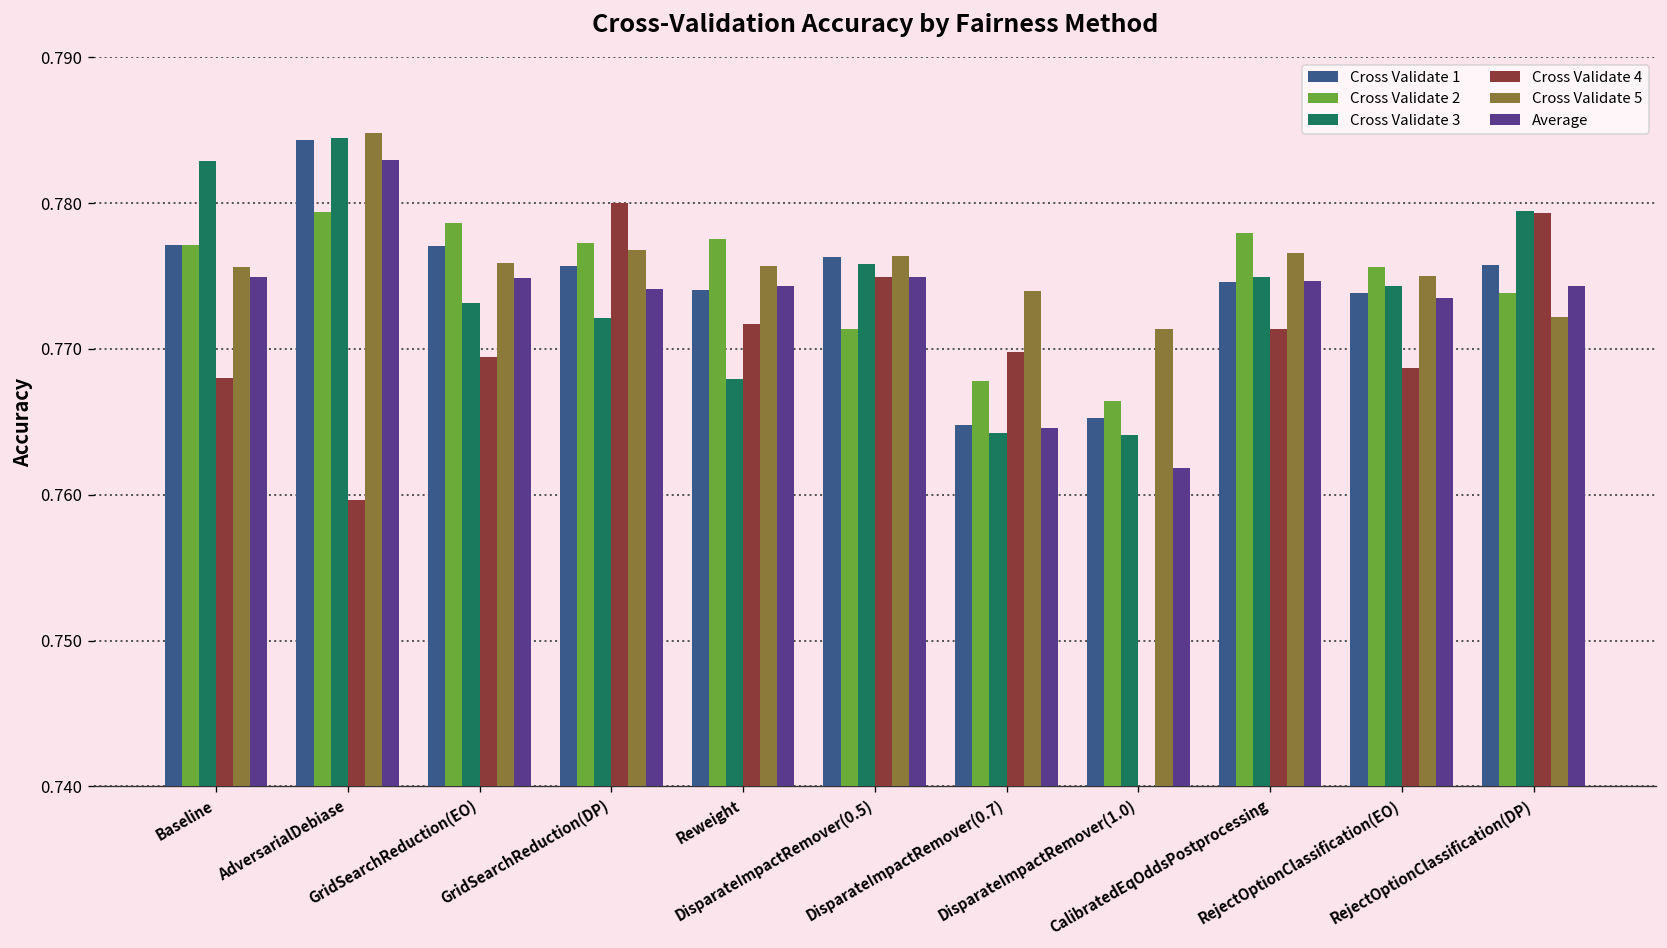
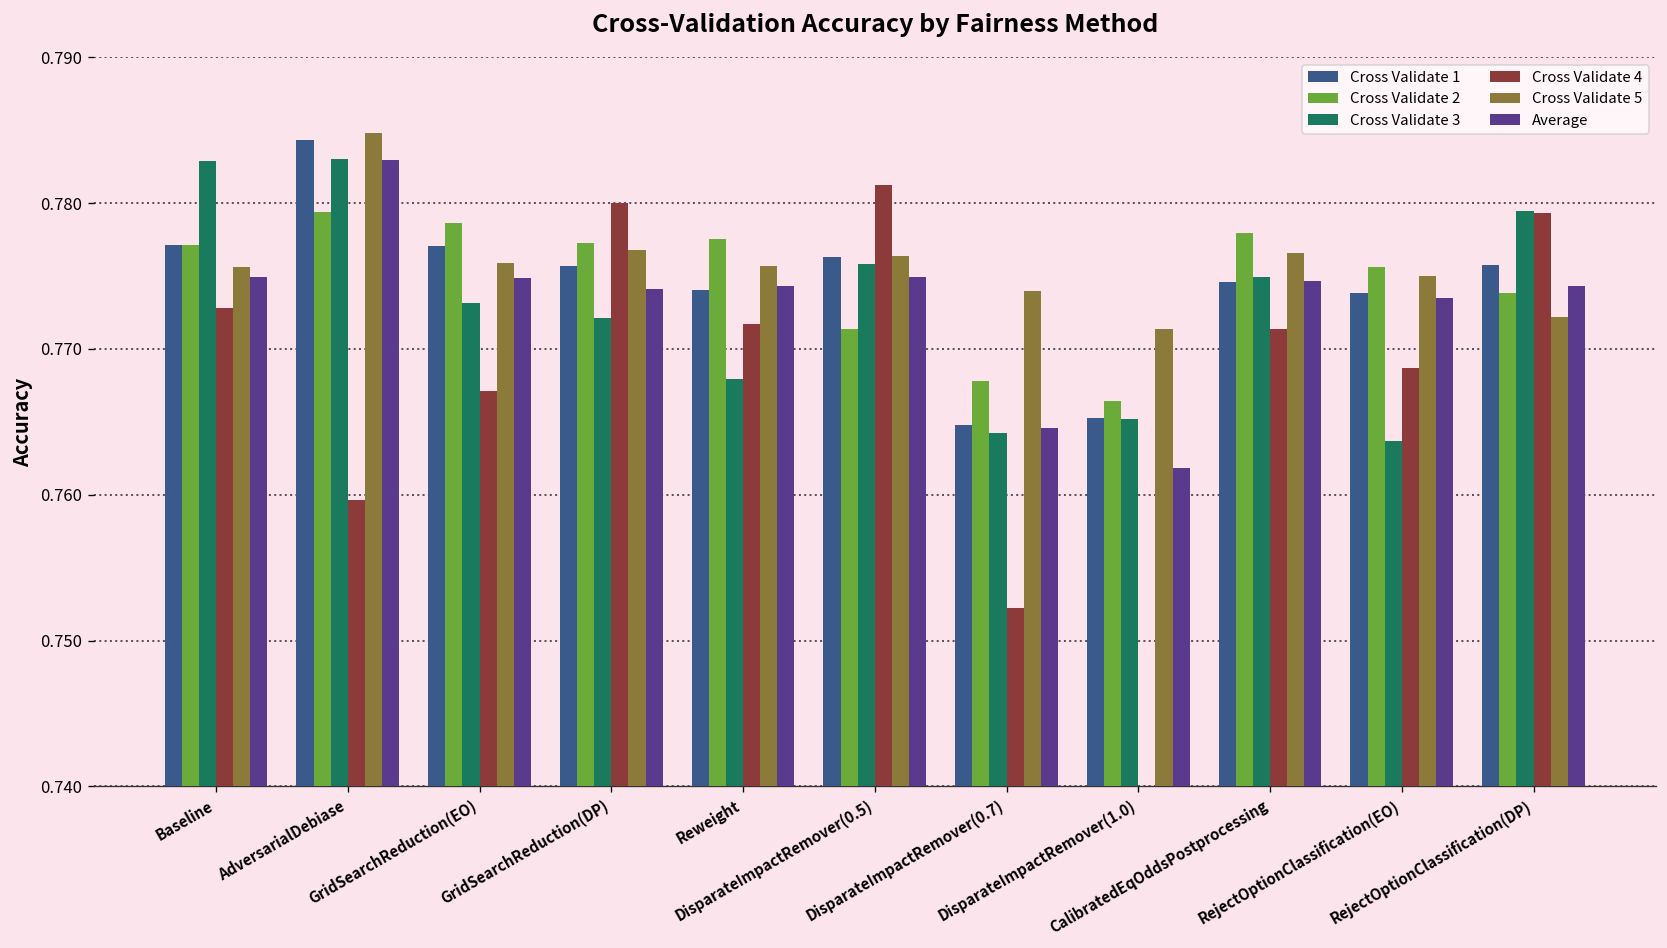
  {
    "Cross Validate 3": {
      "Baseline": 0.7829,
-     "AdversarialDebiase": 0.7845,
+     "AdversarialDebiase": 0.7830,
      "GridSearchReduction(EO)": 0.7731,
      "GridSearchReduction(DP)": 0.7721,
      "Reweight": 0.7680,
      "DisparateImpactRemover(0.5)": 0.7758,
      "DisparateImpactRemover(0.7)": 0.7642,
-     "DisparateImpactRemover(1.0)": 0.7641,
+     "DisparateImpactRemover(1.0)": 0.7652,
      "CalibratedEqOddsPostprocessing": 0.7749,
-     "RejectOptionClassification(EO)": 0.7743,
+     "RejectOptionClassification(EO)": 0.7637,
      "RejectOptionClassification(DP)": 0.7795
    },
    "Cross Validate 4": {
-     "Baseline": 0.7680,
+     "Baseline": 0.7728,
      "AdversarialDebiase": 0.7597,
-     "GridSearchReduction(EO)": 0.7695,
+     "GridSearchReduction(EO)": 0.7671,
      "GridSearchReduction(DP)": 0.7800,
      "Reweight": 0.7717,
-     "DisparateImpactRemover(0.5)": 0.7749,
-     "DisparateImpactRemover(0.7)": 0.7698,
+     "DisparateImpactRemover(0.5)": 0.7813,
+     "DisparateImpactRemover(0.7)": 0.7522,
      "CalibratedEqOddsPostprocessing": 0.7714,
      "RejectOptionClassification(EO)": 0.7687,
      "RejectOptionClassification(DP)": 0.7793
    }
  }
